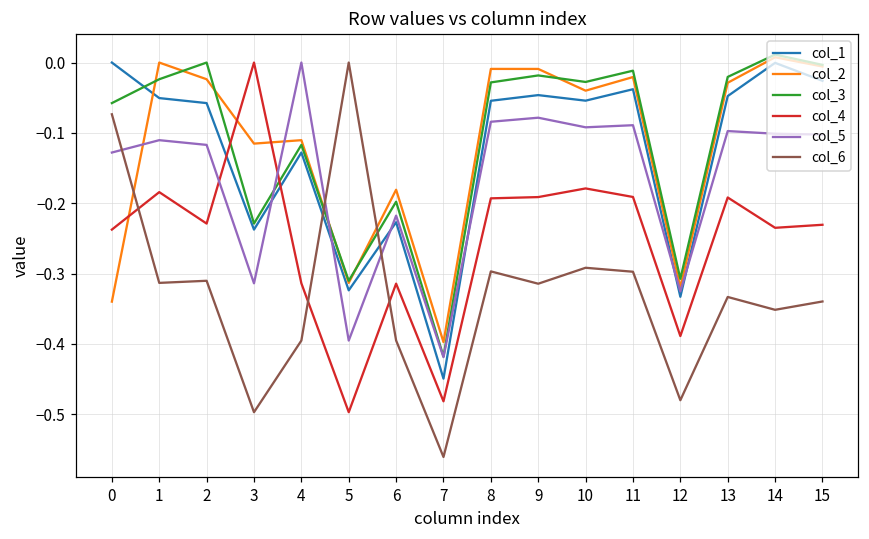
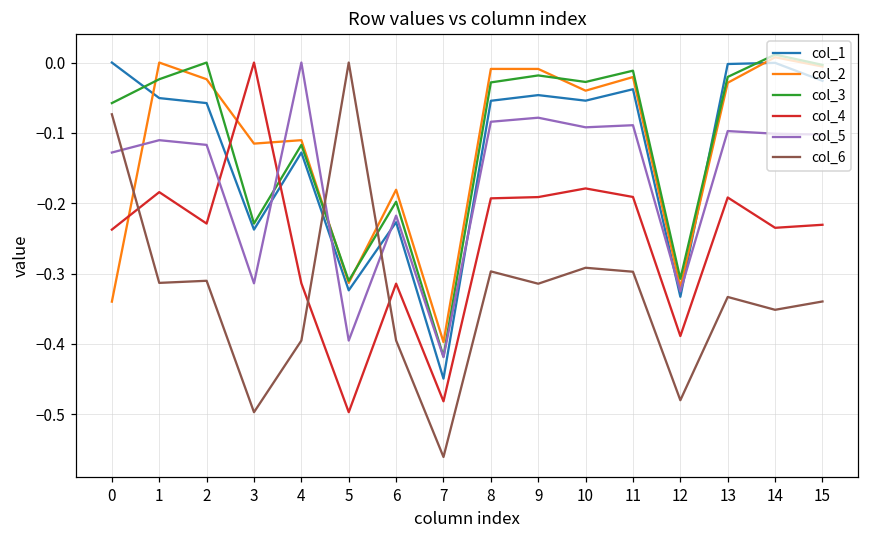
  {
    "col_1": {
      "0": 0.00,
      "1": -0.05,
      "2": -0.06,
      "3": -0.24,
      "4": -0.13,
      "5": -0.32,
      "6": -0.23,
      "7": -0.45,
      "8": -0.05,
      "9": -0.05,
      "10": -0.05,
      "11": -0.04,
      "12": -0.33,
-     "13": -0.05
+     "13": 0.00
    },
    "col_2": {
      "0": -0.34,
      "1": 0.00,
      "2": -0.02,
      "3": -0.12,
      "4": -0.11,
      "6": -0.18,
      "7": -0.40,
      "8": -0.01,
      "9": -0.01,
      "10": -0.04,
      "11": -0.02,
      "12": -0.32,
      "13": -0.03
    },
    "col_3": {
      "0": -0.06,
      "1": -0.02,
      "2": 0.00,
      "3": -0.23,
      "4": -0.12,
      "6": -0.20,
      "8": -0.03,
      "9": -0.02,
      "10": -0.03,
      "11": -0.01,
      "12": -0.31,
      "13": -0.02
    },
    "col_4": {
      "0": -0.24,
      "1": -0.18,
      "2": -0.23,
      "3": 0.00,
      "4": -0.31,
      "5": -0.50,
      "6": -0.31,
      "7": -0.48,
      "8": -0.19,
      "9": -0.19,
      "10": -0.18,
      "11": -0.19,
      "12": -0.39,
      "13": -0.19,
      "14": -0.23,
      "15": -0.23
    },
    "col_5": {
      "0": -0.13,
      "1": -0.11,
      "2": -0.12,
      "3": -0.31,
      "4": 0.00,
      "5": -0.40,
      "6": -0.22,
      "8": -0.08,
      "9": -0.08,
      "10": -0.09,
      "11": -0.09,
      "12": -0.33,
      "13": -0.10
    },
    "col_6": {
      "0": -0.07,
      "1": -0.31,
      "2": -0.31,
      "3": -0.50,
      "4": -0.40,
      "5": 0.00,
      "6": -0.40,
      "7": -0.56,
      "8": -0.30,
      "9": -0.31,
      "10": -0.29,
      "11": -0.30,
      "12": -0.48,
      "13": -0.33,
      "14": -0.35,
      "15": -0.34
    }
  }
